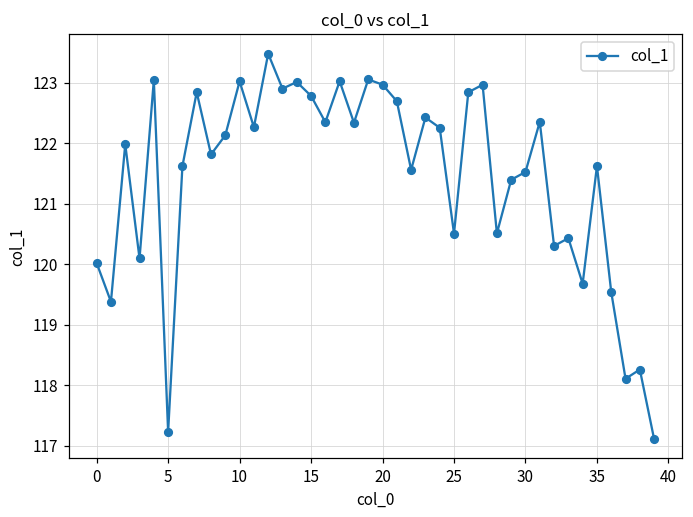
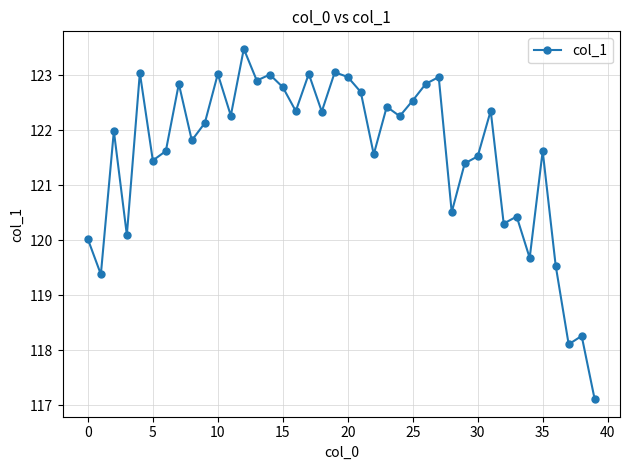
  {
    "0": 120.0,
-   "5": 117.2,
+   "5": 121.4,
    "10": 123.0,
    "15": 122.8,
    "20": 123.0,
-   "25": 120.5,
+   "25": 122.5,
    "30": 121.5,
    "35": 121.6
  }
